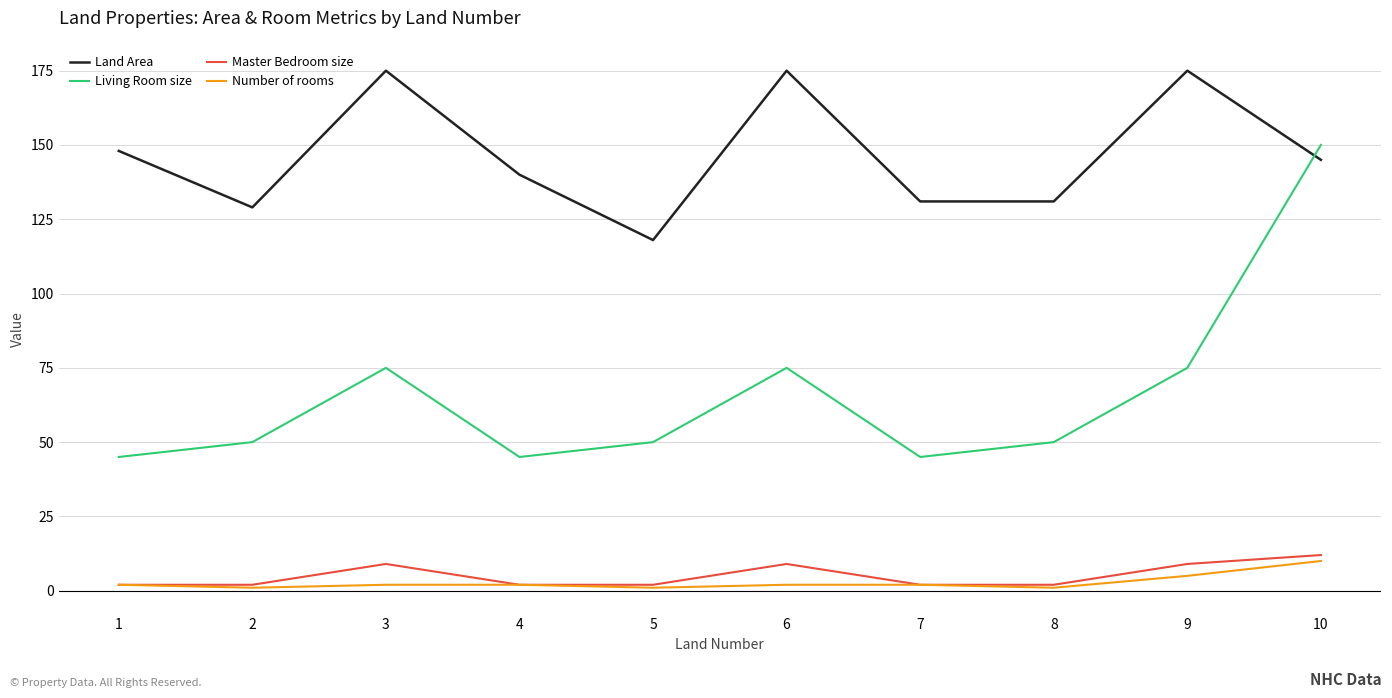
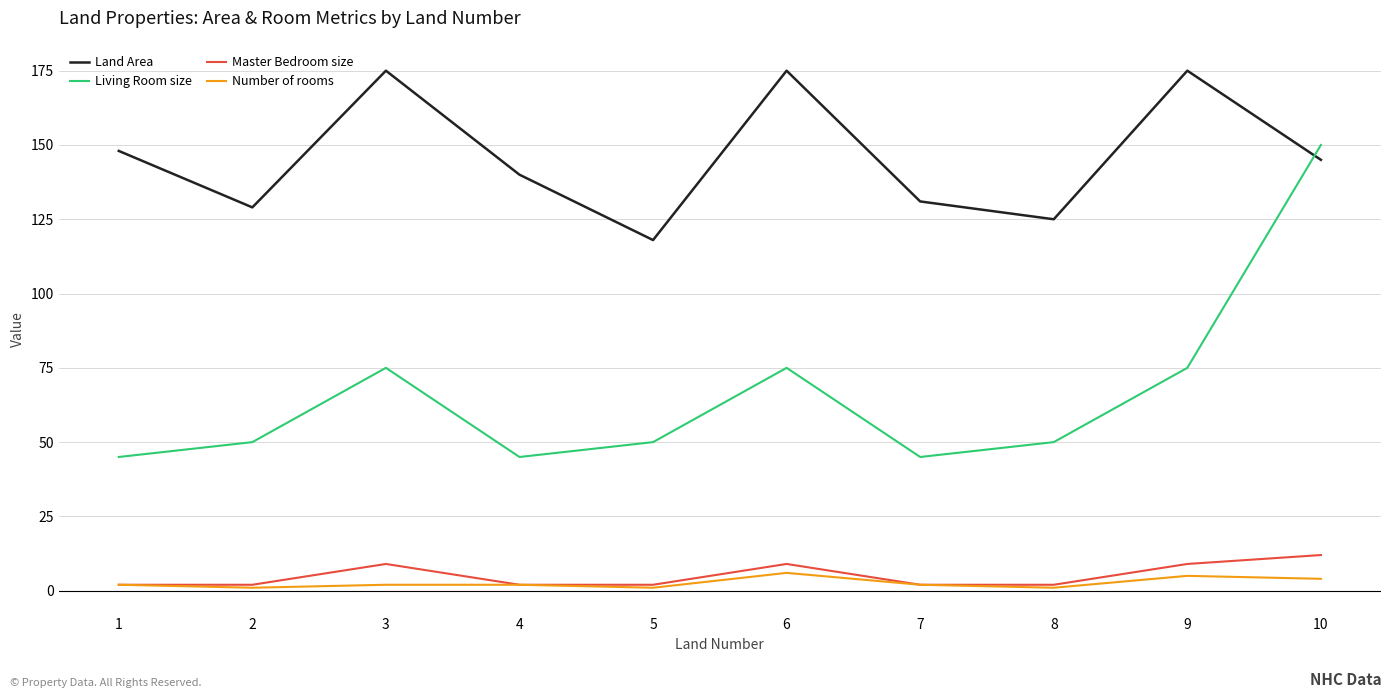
  {
    "Land Area": {
      "1": 148,
      "2": 129,
      "3": 175,
      "4": 140,
      "5": 118,
      "6": 175,
      "7": 131,
-     "8": 131,
+     "8": 125,
      "9": 175,
      "10": 145
    },
    "Living Room size": {
      "1": 45,
      "2": 50,
      "3": 75,
      "4": 45,
      "5": 50,
      "6": 75,
      "7": 45,
      "8": 50,
      "9": 75,
      "10": 150
    },
    "Master Bedroom size": {
      "2": 2,
      "3": 9,
      "5": 2,
      "6": 9,
      "8": 2,
      "9": 9,
      "10": 12
    },
    "Number of rooms": {
      "2": 1,
      "3": 2,
      "5": 1,
-     "6": 2,
+     "6": 6,
      "8": 1,
      "9": 5,
-     "10": 10
+     "10": 4
    }
  }
